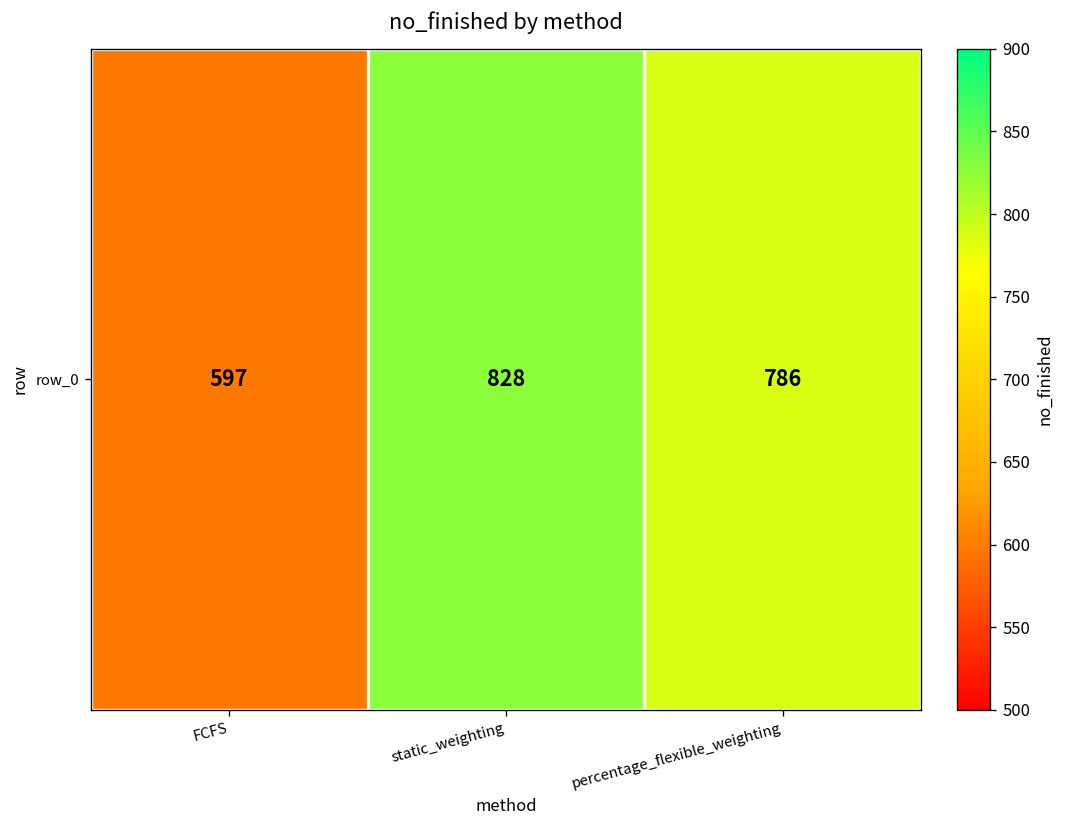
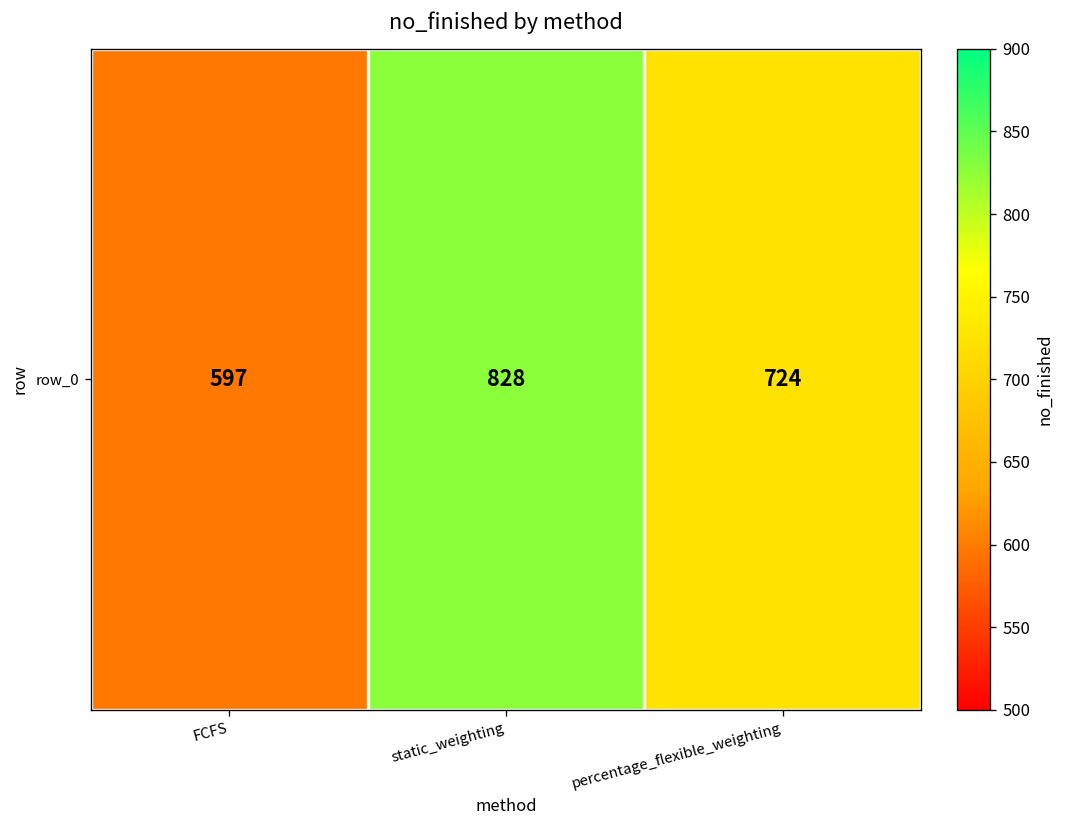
  {
    "row_0": {
      "FCFS": 597,
      "static_weighting": 828,
-     "percentage_flexible_weighting": 786
+     "percentage_flexible_weighting": 724
    }
  }
